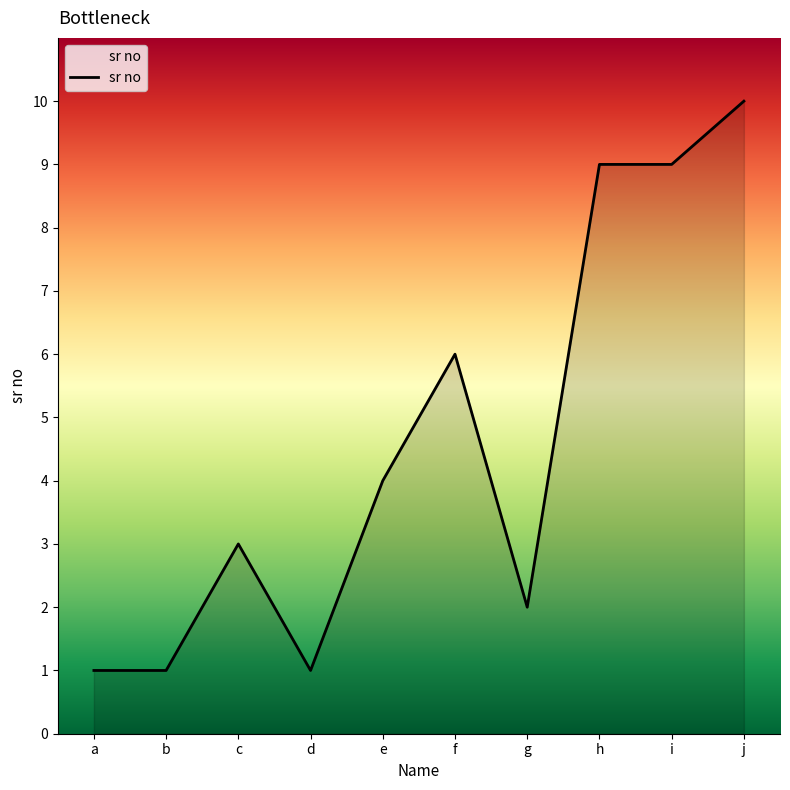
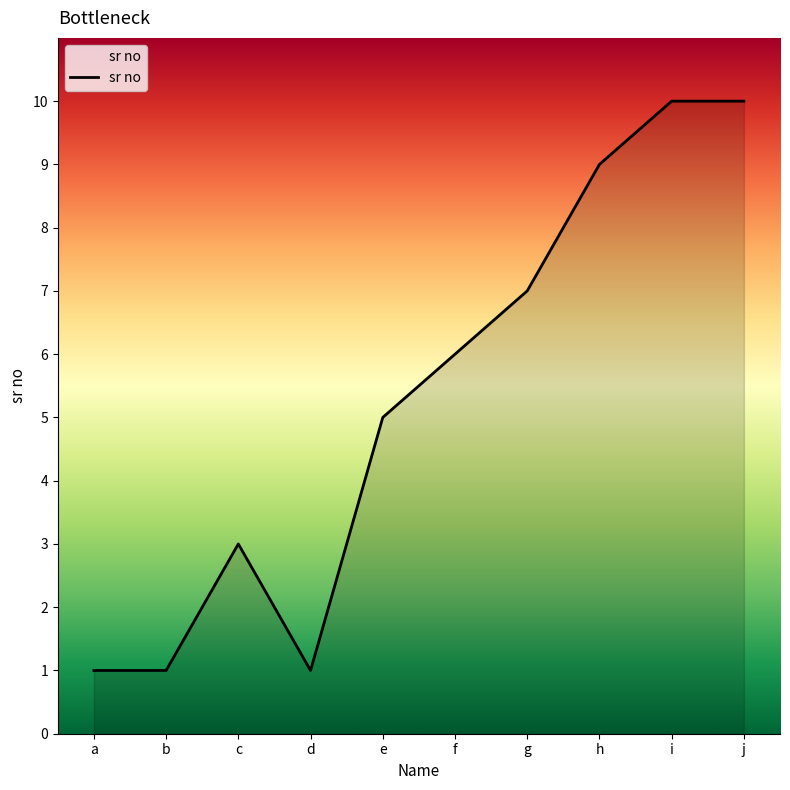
  {
    "a": 1,
    "b": 1,
    "c": 3,
    "d": 1,
-   "e": 4,
+   "e": 5,
    "f": 6,
-   "g": 2,
+   "g": 7,
    "h": 9,
-   "i": 9,
+   "i": 10,
    "j": 10
  }
